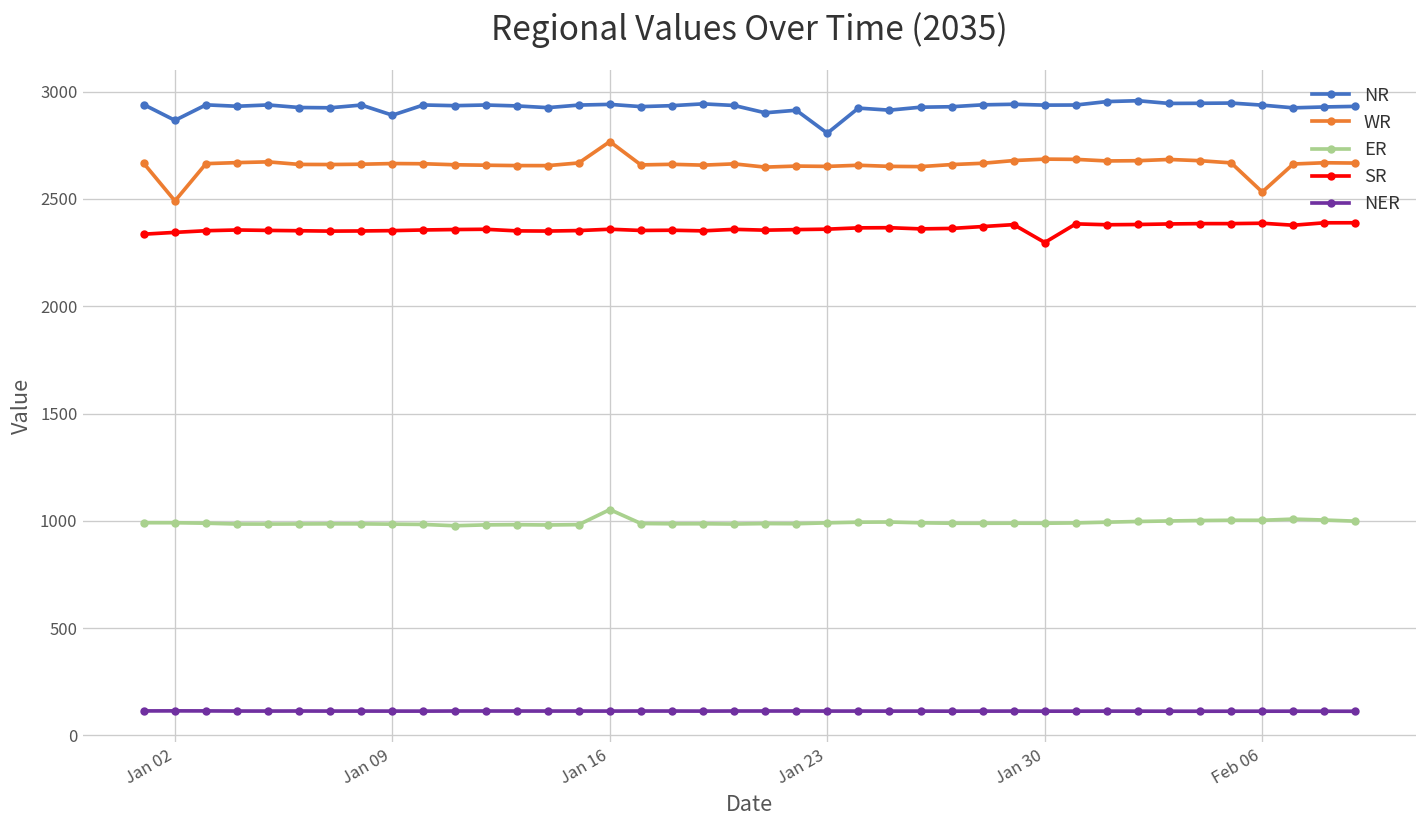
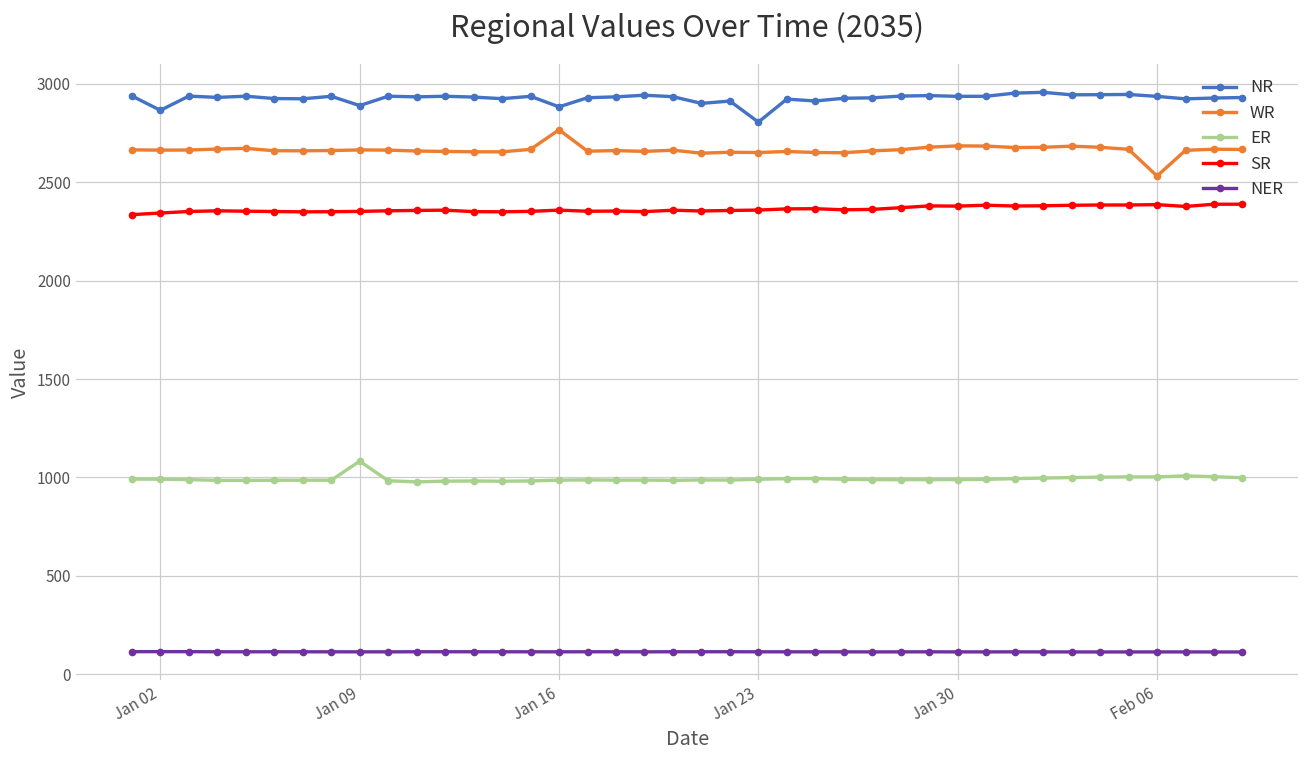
  {
    "NR": {
      "Jan 02": 2870,
      "Jan 09": 2890,
-     "Jan 16": 2940,
+     "Jan 16": 2880,
      "Jan 23": 2810,
      "Jan 30": 2940,
      "Feb 06": 2940
    },
    "WR": {
-     "Jan 02": 2490,
+     "Jan 02": 2660,
      "Jan 09": 2660,
      "Jan 16": 2770,
      "Jan 23": 2650,
      "Jan 30": 2690,
      "Feb 06": 2530
    },
    "ER": {
      "Jan 02": 990,
-     "Jan 09": 980,
-     "Jan 16": 1050,
+     "Jan 09": 1080,
+     "Jan 16": 990,
      "Jan 23": 990,
      "Jan 30": 990,
      "Feb 06": 1000
    },
    "SR": {
      "Jan 02": 2340,
      "Jan 09": 2350,
      "Jan 16": 2360,
      "Jan 23": 2360,
-     "Jan 30": 2300,
+     "Jan 30": 2380,
      "Feb 06": 2390
    },
    "NER": {
      "Jan 02": 110,
      "Jan 09": 110,
      "Jan 16": 110,
      "Jan 23": 110,
      "Jan 30": 110,
      "Feb 06": 110
    }
  }
